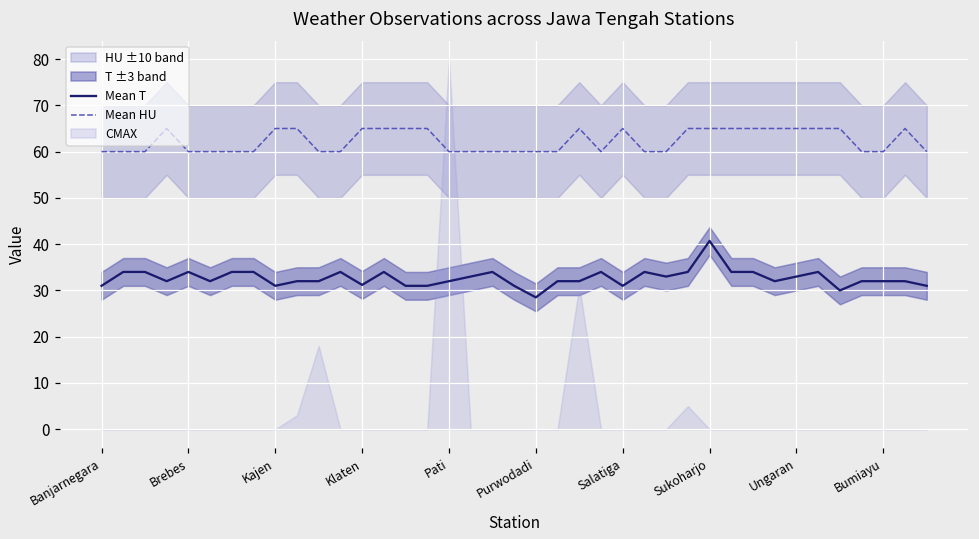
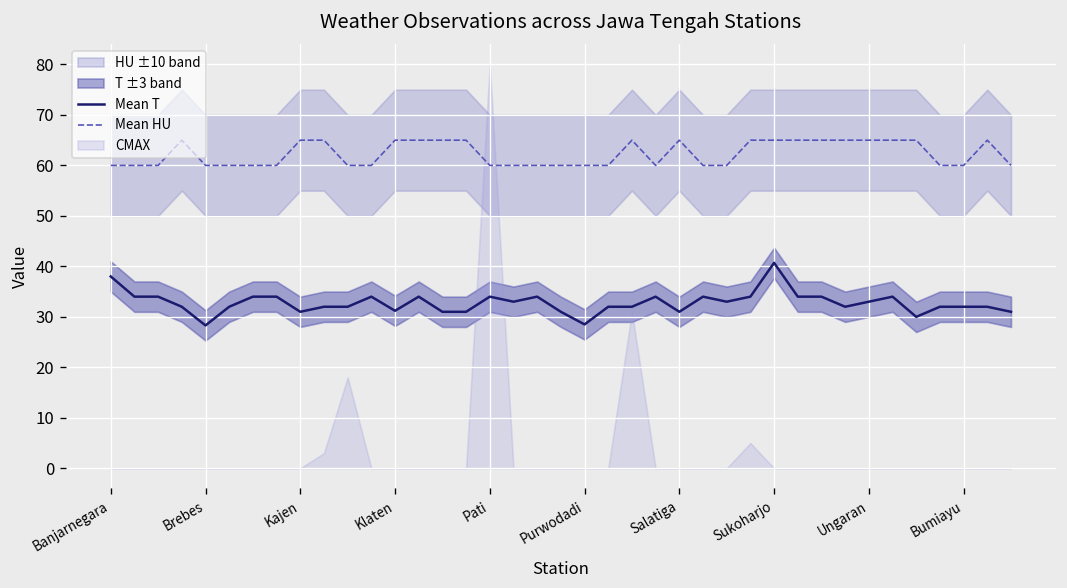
  {
    "Mean T": {
-     "Banjarnegara": 31,
-     "Brebes": 34,
+     "Banjarnegara": 38,
+     "Brebes": 28,
      "Kajen": 31,
      "Klaten": 31,
-     "Pati": 32,
+     "Pati": 34,
      "Purwodadi": 29,
      "Salatiga": 31,
      "Sukoharjo": 41,
      "Ungaran": 33,
      "Bumiayu": 32
    }
  }
